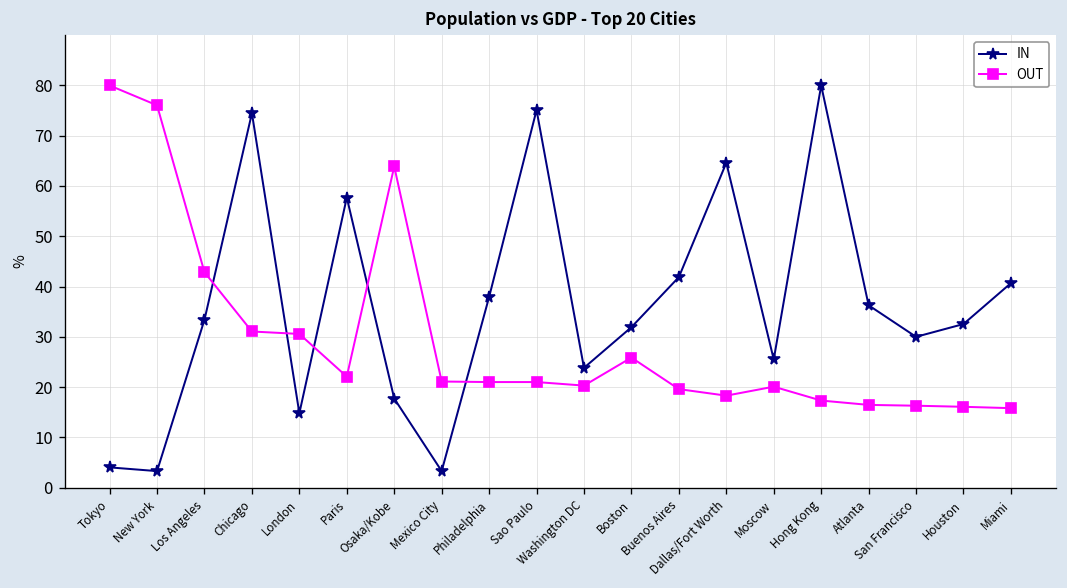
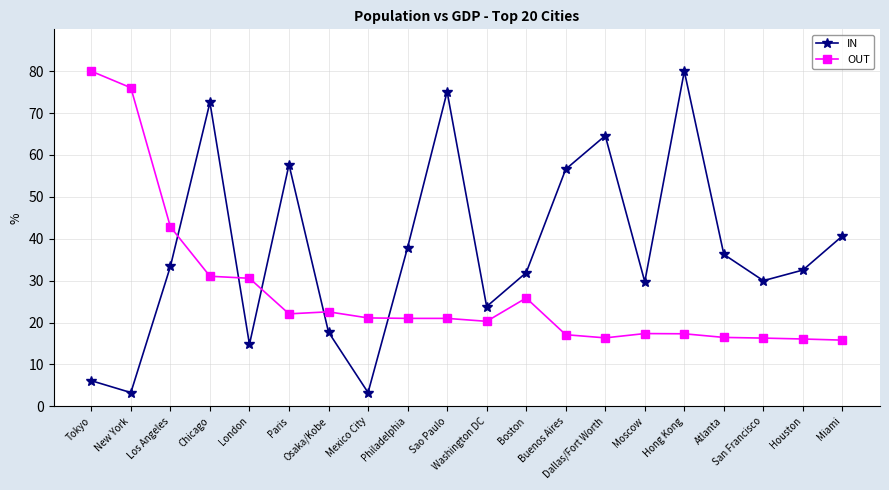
  {
    "IN": {
-     "Tokyo": 4,
+     "Tokyo": 6,
      "New York": 3,
      "Los Angeles": 33,
-     "Chicago": 74,
+     "Chicago": 73,
      "London": 15,
      "Paris": 58,
      "Osaka/Kobe": 18,
      "Mexico City": 3,
      "Philadelphia": 38,
      "Sao Paulo": 75,
      "Washington DC": 24,
      "Boston": 32,
-     "Buenos Aires": 42,
+     "Buenos Aires": 57,
      "Dallas/Fort Worth": 65,
-     "Moscow": 25,
+     "Moscow": 30,
      "Hong Kong": 80,
      "Atlanta": 36,
      "San Francisco": 30,
      "Houston": 33,
      "Miami": 41
    },
    "OUT": {
      "Tokyo": 80,
      "New York": 76,
      "Los Angeles": 43,
      "Chicago": 31,
      "London": 31,
      "Paris": 22,
-     "Osaka/Kobe": 64,
+     "Osaka/Kobe": 23,
      "Mexico City": 21,
      "Philadelphia": 21,
      "Sao Paulo": 21,
      "Washington DC": 20,
      "Boston": 26,
-     "Buenos Aires": 20,
-     "Dallas/Fort Worth": 18,
-     "Moscow": 20,
+     "Buenos Aires": 17,
+     "Dallas/Fort Worth": 16,
+     "Moscow": 17,
      "Hong Kong": 17,
      "Atlanta": 16,
      "San Francisco": 16,
      "Houston": 16,
      "Miami": 16
    }
  }
